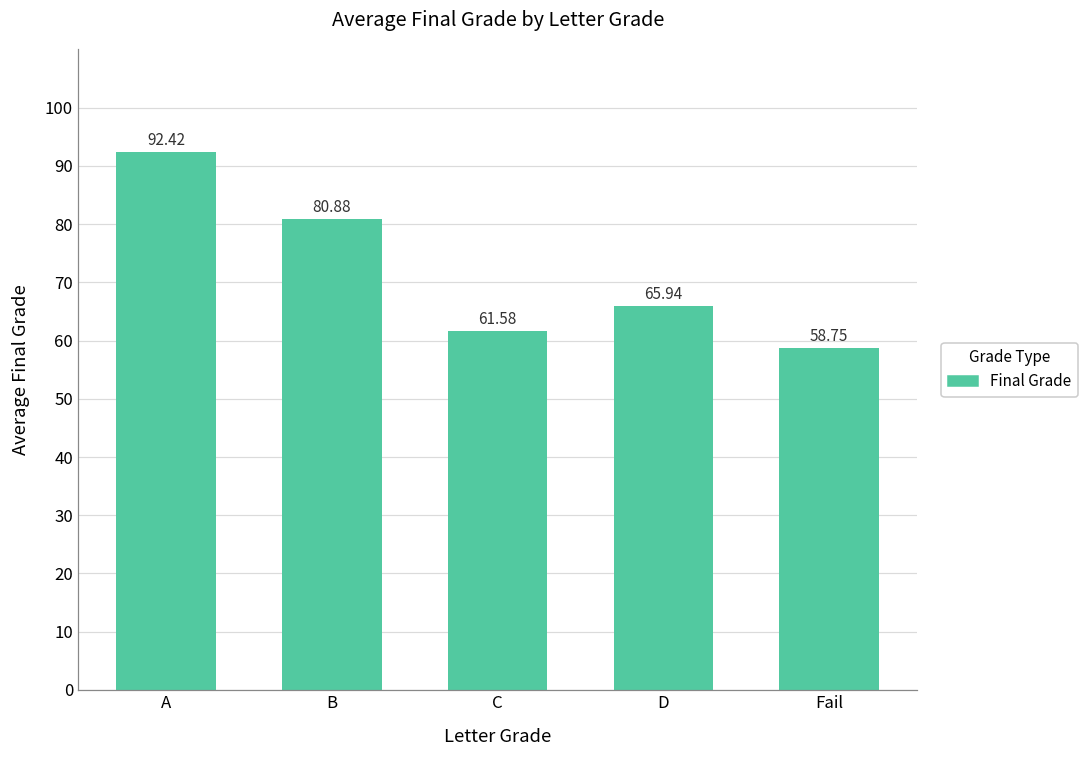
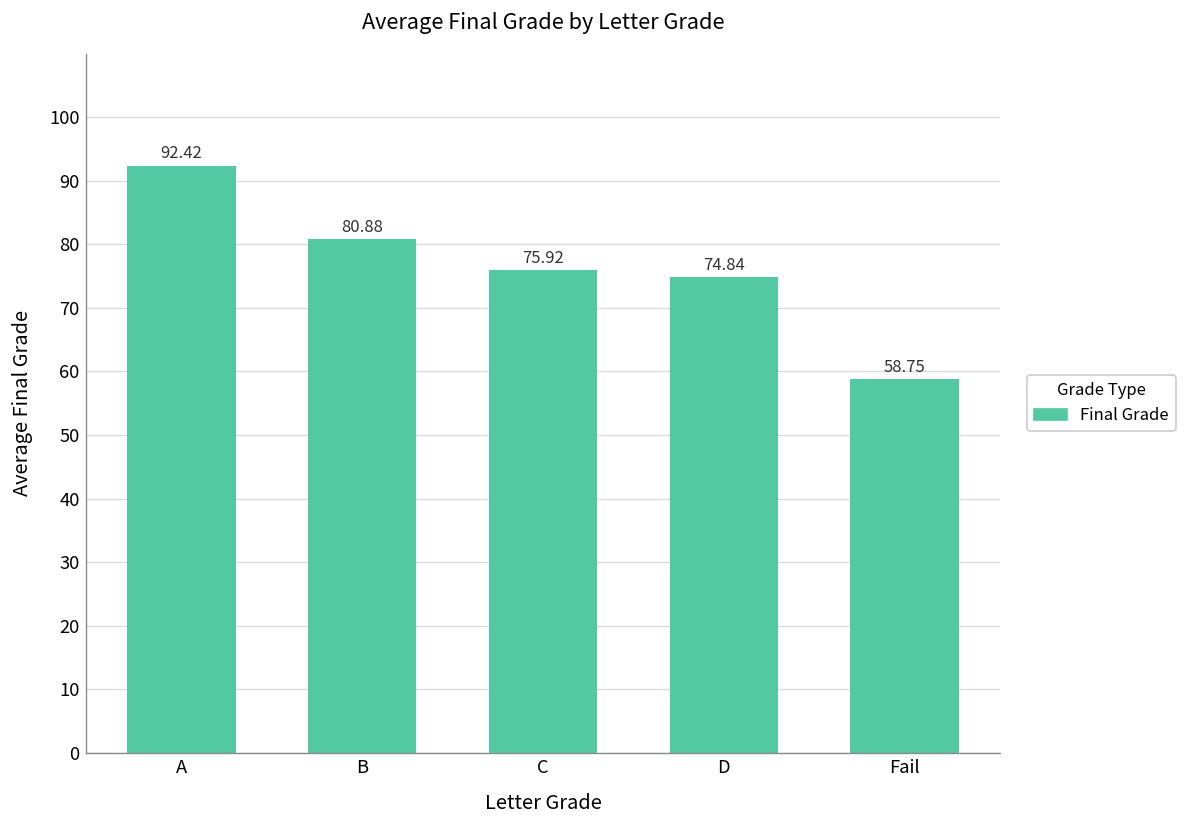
  {
    "A": 92.42,
    "B": 80.88,
-   "C": 61.58,
-   "D": 65.94,
+   "C": 75.92,
+   "D": 74.84,
    "Fail": 58.75
  }
